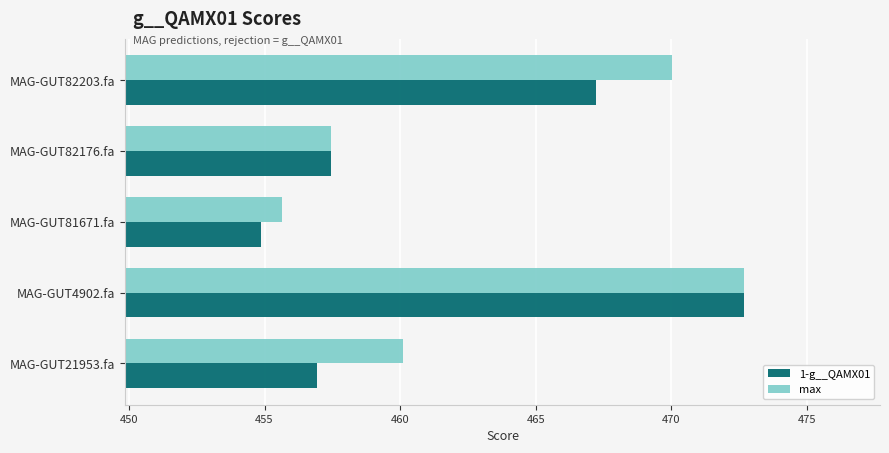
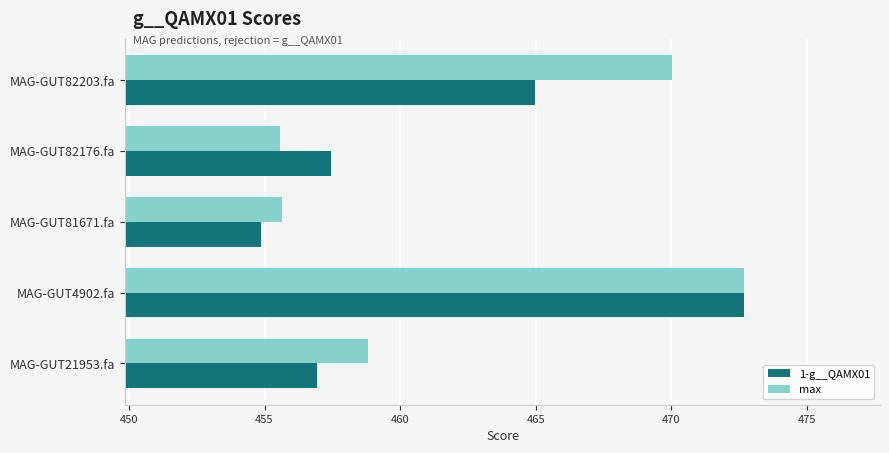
  {
    "1-g__QAMX01": {
-     "MAG-GUT82203.fa": 467.2,
+     "MAG-GUT82203.fa": 465.0,
      "MAG-GUT82176.fa": 457.5,
      "MAG-GUT81671.fa": 454.9,
      "MAG-GUT4902.fa": 472.7,
      "MAG-GUT21953.fa": 456.9
    },
    "max": {
      "MAG-GUT82203.fa": 470.0,
-     "MAG-GUT82176.fa": 457.5,
+     "MAG-GUT82176.fa": 455.6,
      "MAG-GUT81671.fa": 455.7,
      "MAG-GUT4902.fa": 472.7,
-     "MAG-GUT21953.fa": 460.1
+     "MAG-GUT21953.fa": 458.8
    }
  }
